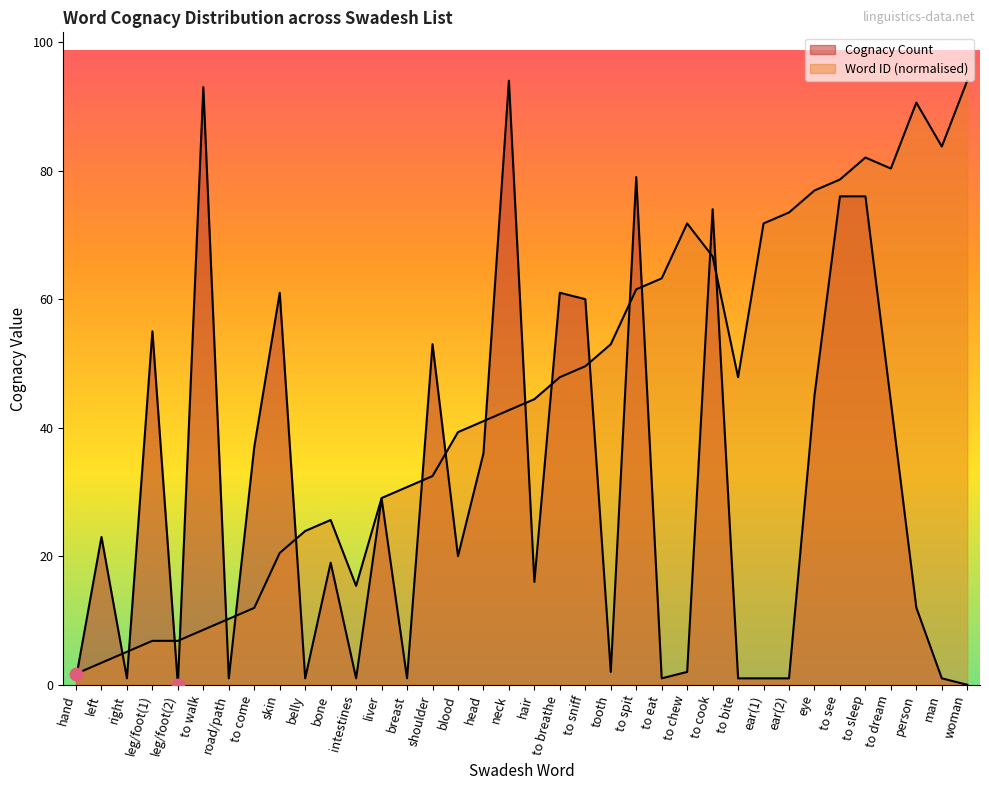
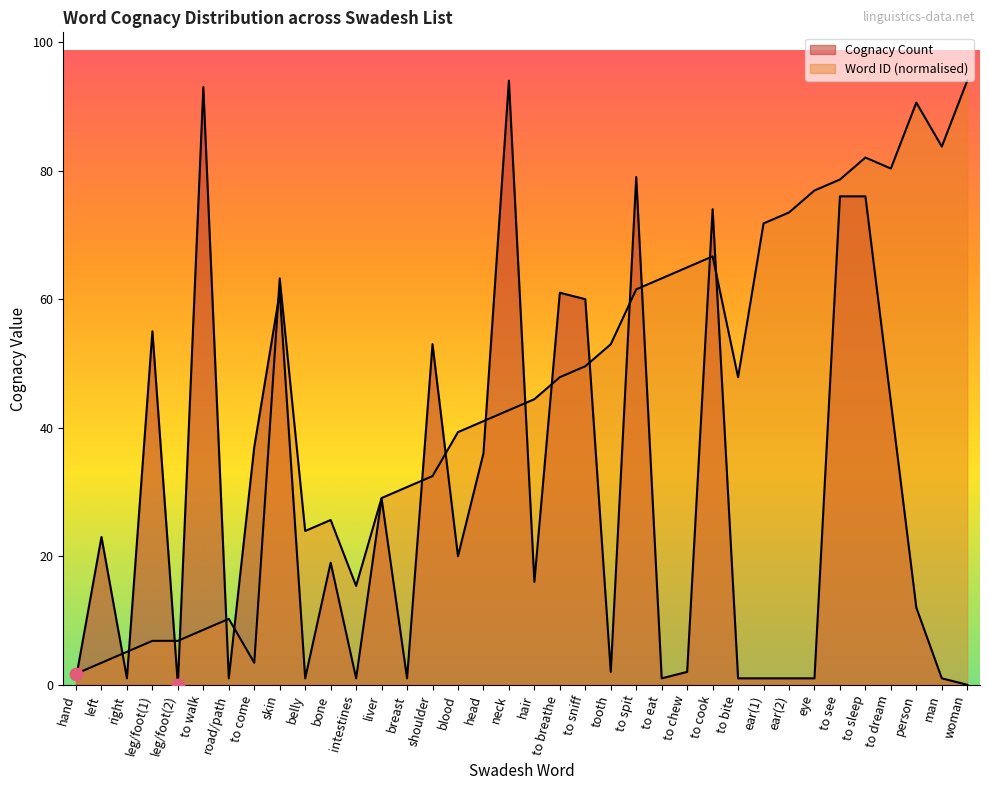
  {
    "Cognacy Count": {
      "hand": 1,
      "left": 23,
      "right": 1,
      "leg/foot(1)": 55,
      "to walk": 93,
      "road/path": 1,
      "to come": 37,
      "skin": 61,
      "belly": 1,
      "bone": 19,
      "intestines": 1,
      "breast": 1,
      "shoulder": 53,
      "blood": 20,
      "head": 36,
      "neck": 94,
      "hair": 16,
      "to breathe": 61,
      "to sniff": 60,
      "tooth": 2,
      "to spit": 79,
      "to eat": 1,
      "to chew": 2,
      "to cook": 74,
      "to bite": 1,
      "ear(1)": 1,
      "ear(2)": 1,
-     "eye": 45,
+     "eye": 1,
      "to see": 76,
      "to sleep": 76,
      "to dream": 44,
      "person": 12,
      "man": 1,
      "woman": 0
    },
    "Word ID (normalised)": {
      "left": 3,
      "right": 5,
      "leg/foot(1)": 7,
      "leg/foot(2)": 7,
      "to walk": 9,
      "road/path": 10,
-     "to come": 12,
-     "skin": 21,
+     "to come": 3,
+     "skin": 63,
      "belly": 24,
      "bone": 26,
      "intestines": 15,
      "breast": 31,
      "shoulder": 32,
      "blood": 39,
      "head": 41,
      "neck": 43,
      "hair": 44,
      "to breathe": 48,
      "to sniff": 50,
      "tooth": 53,
      "to spit": 62,
      "to eat": 63,
-     "to chew": 72,
+     "to chew": 65,
      "to cook": 67,
      "to bite": 48,
      "ear(1)": 72,
      "ear(2)": 73,
      "eye": 77,
      "to see": 79,
      "to sleep": 82,
      "to dream": 80,
      "person": 91,
      "man": 84
    }
  }
